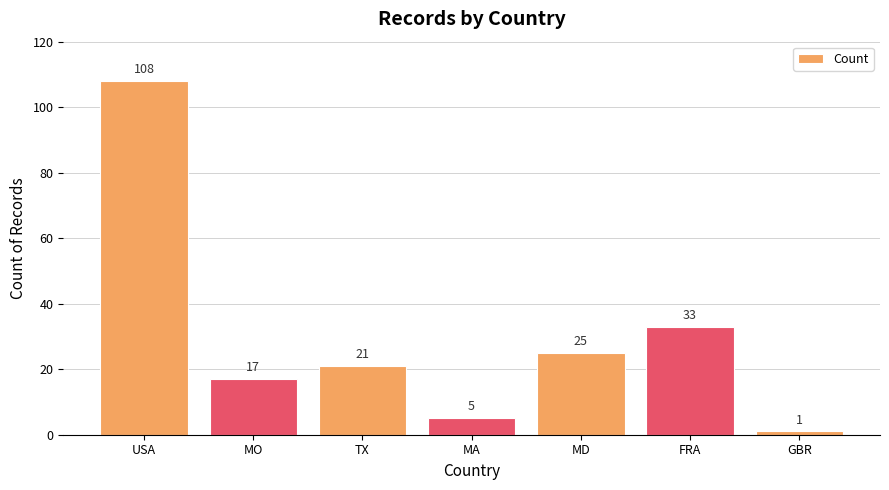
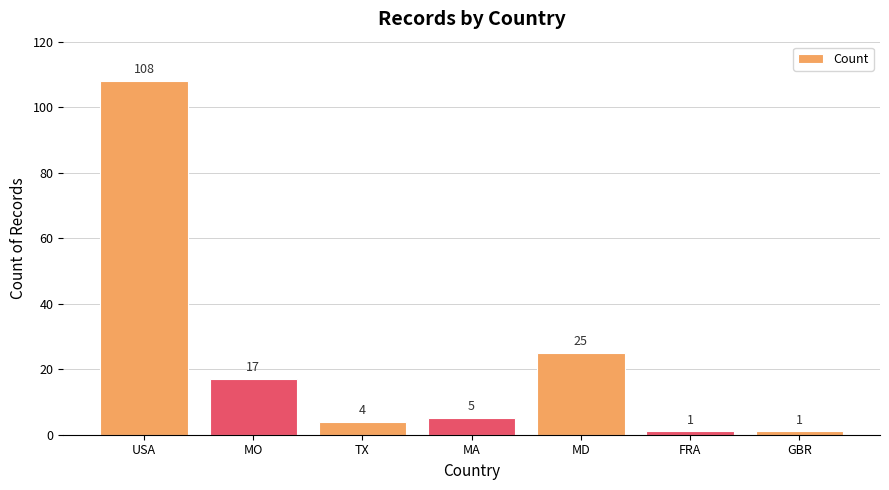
  {
    "USA": 108,
    "MO": 17,
-   "TX": 21,
+   "TX": 4,
    "MA": 5,
    "MD": 25,
-   "FRA": 33,
+   "FRA": 1,
    "GBR": 1
  }
